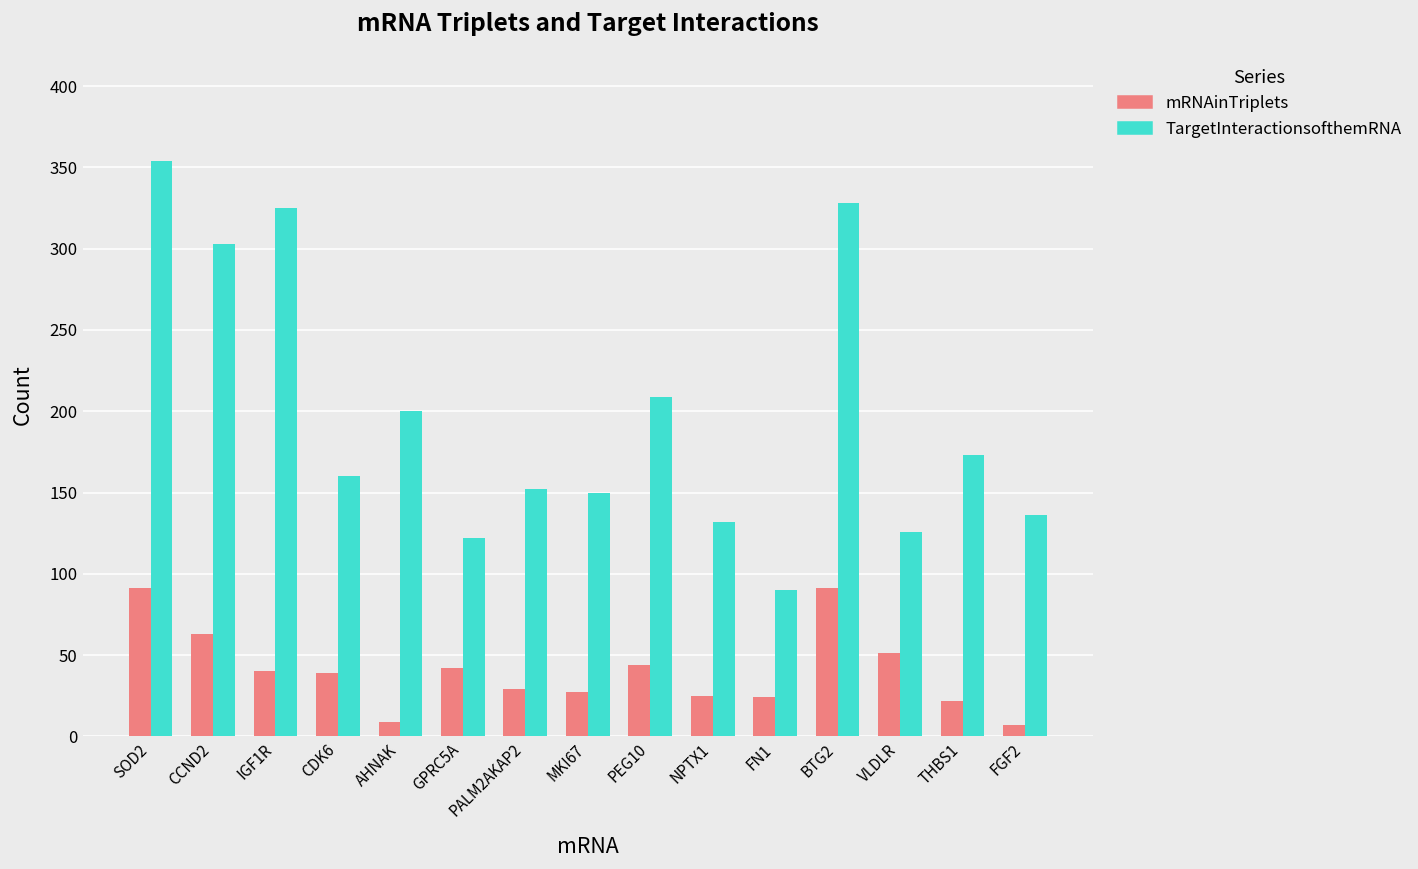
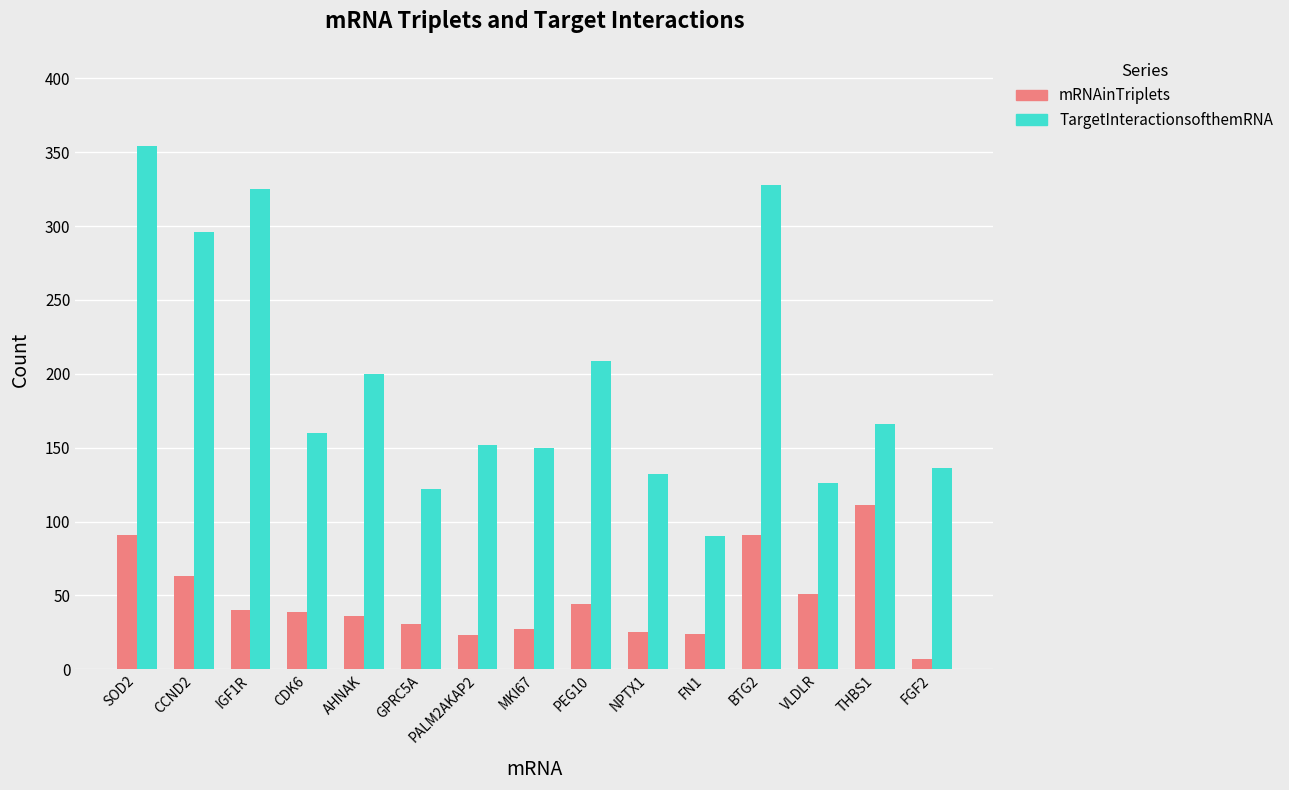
  {
    "mRNAinTriplets": {
      "SOD2": 91,
      "CCND2": 63,
      "IGF1R": 40,
      "CDK6": 39,
-     "AHNAK": 9,
-     "GPRC5A": 42,
-     "PALM2AKAP2": 29,
+     "AHNAK": 36,
+     "GPRC5A": 31,
+     "PALM2AKAP2": 23,
      "MKI67": 27,
      "PEG10": 44,
      "NPTX1": 25,
      "FN1": 24,
      "BTG2": 91,
      "VLDLR": 51,
-     "THBS1": 22,
+     "THBS1": 111,
      "FGF2": 7
    },
    "TargetInteractionsofthemRNA": {
      "SOD2": 354,
-     "CCND2": 303,
+     "CCND2": 296,
      "IGF1R": 325,
      "CDK6": 160,
      "AHNAK": 200,
      "GPRC5A": 122,
      "PALM2AKAP2": 152,
      "MKI67": 150,
      "PEG10": 209,
      "NPTX1": 132,
      "FN1": 90,
      "BTG2": 328,
      "VLDLR": 126,
-     "THBS1": 173,
+     "THBS1": 166,
      "FGF2": 136
    }
  }
